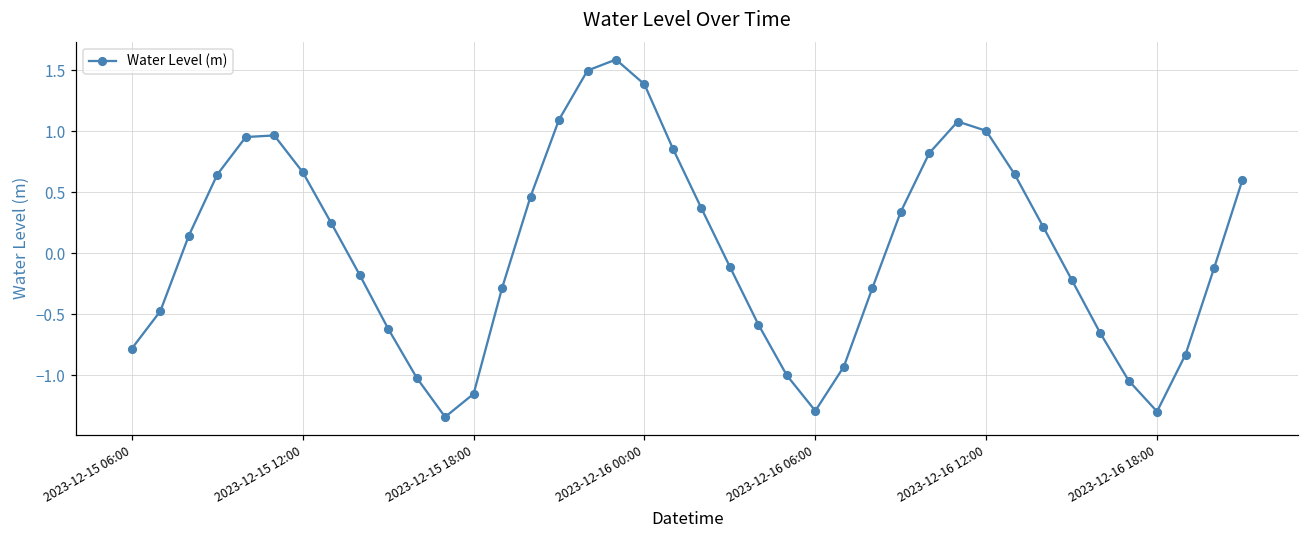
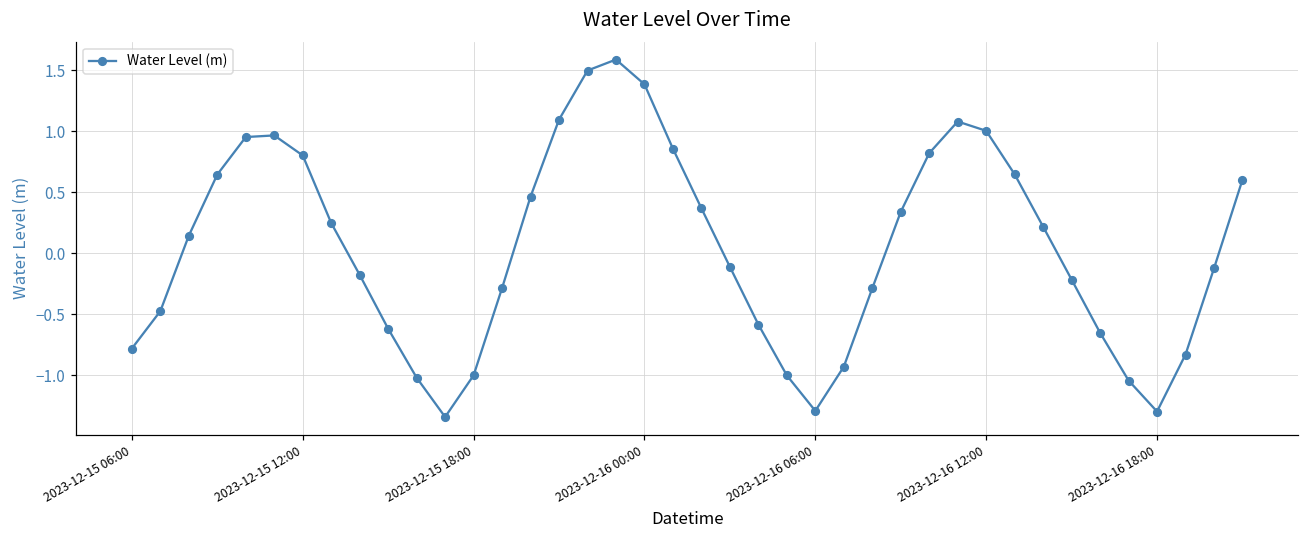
  {
    "2023-12-15 06:00": -0.78,
-   "2023-12-15 12:00": 0.66,
-   "2023-12-15 18:00": -1.15,
+   "2023-12-15 12:00": 0.80,
+   "2023-12-15 18:00": -1.00,
    "2023-12-16 00:00": 1.38,
    "2023-12-16 06:00": -1.29,
    "2023-12-16 12:00": 1.00,
    "2023-12-16 18:00": -1.30
  }
